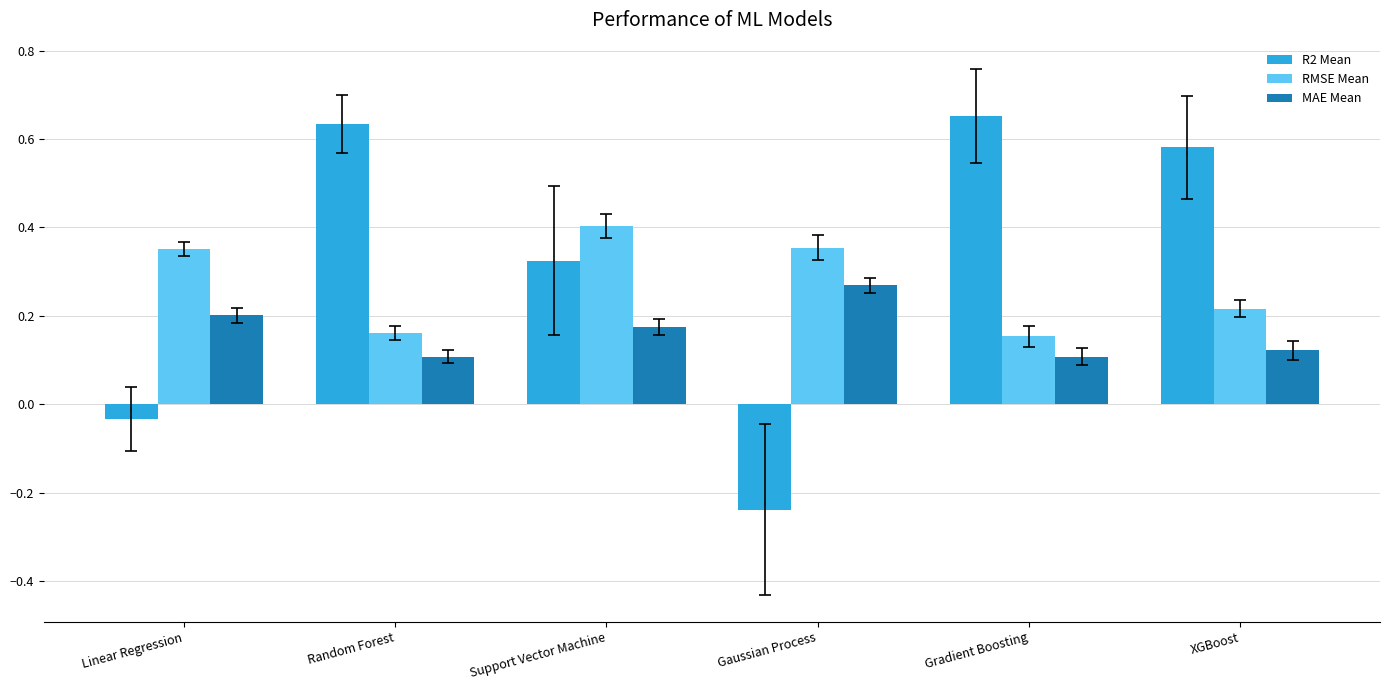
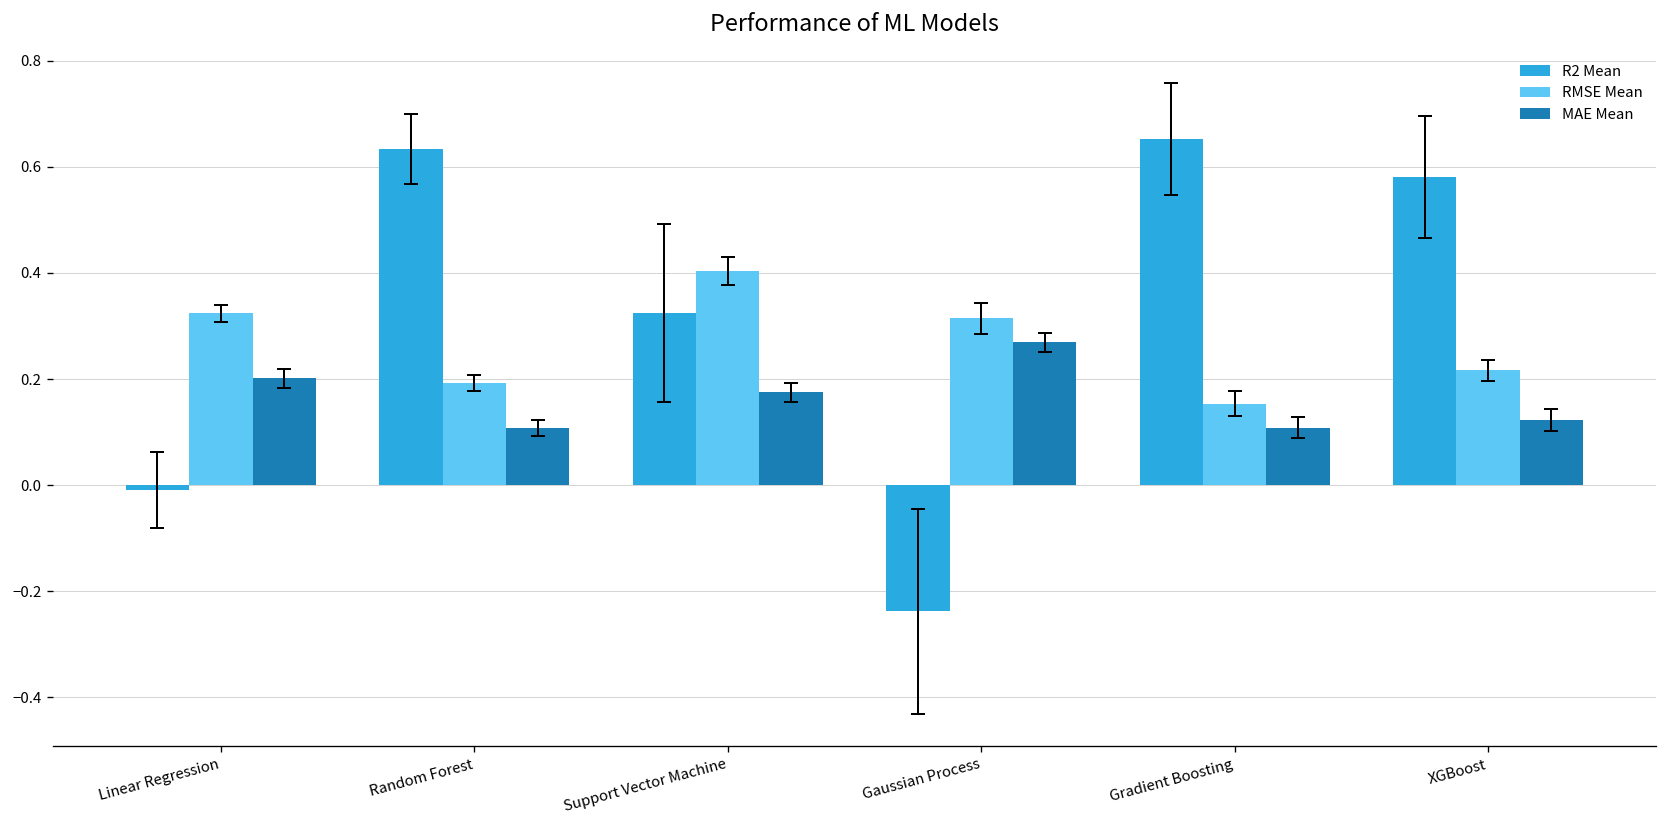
  {
    "R2 Mean": {
-     "Linear Regression": -0.03,
+     "Linear Regression": -0.01,
      "Random Forest": 0.63,
      "Support Vector Machine": 0.33,
      "Gaussian Process": -0.24,
      "Gradient Boosting": 0.65,
      "XGBoost": 0.58
    },
    "RMSE Mean": {
-     "Linear Regression": 0.35,
-     "Random Forest": 0.16,
+     "Linear Regression": 0.32,
+     "Random Forest": 0.19,
      "Support Vector Machine": 0.40,
-     "Gaussian Process": 0.35,
+     "Gaussian Process": 0.31,
      "Gradient Boosting": 0.15,
      "XGBoost": 0.22
    }
  }
